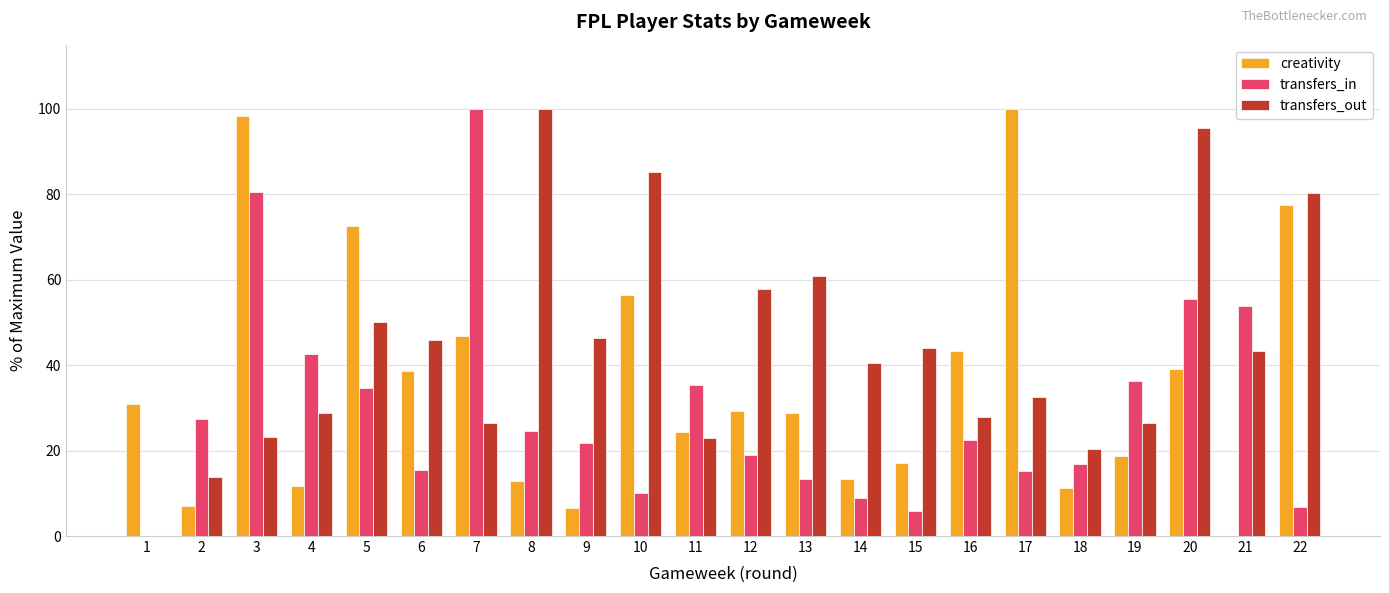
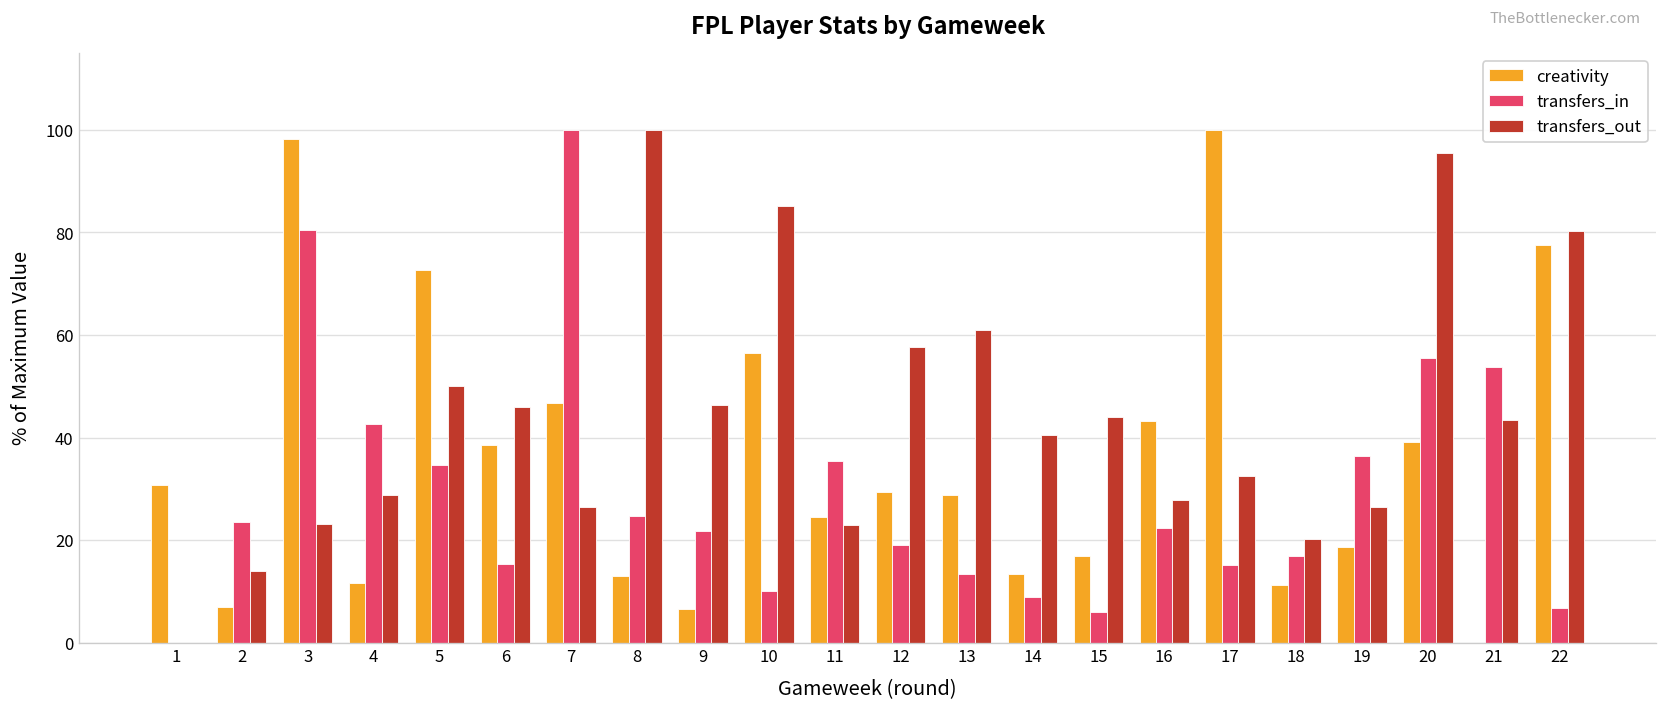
  {
    "creativity": {
      "1": 31,
      "2": 7,
      "3": 98,
      "4": 12,
      "5": 73,
      "6": 39,
      "7": 47,
      "8": 13,
      "9": 7,
      "10": 56,
      "11": 24,
      "12": 29,
      "13": 29,
      "14": 13,
      "15": 17,
      "16": 43,
      "17": 100,
      "18": 11,
      "19": 19,
      "20": 39,
      "21": 0,
      "22": 77
    },
    "transfers_in": {
      "1": 0,
-     "2": 27,
+     "2": 24,
      "3": 80,
      "4": 43,
      "5": 35,
      "6": 15,
      "7": 100,
      "8": 25,
      "9": 22,
      "10": 10,
      "11": 35,
      "12": 19,
      "13": 13,
      "14": 9,
      "15": 6,
      "16": 22,
      "17": 15,
      "18": 17,
      "19": 36,
      "20": 56,
      "21": 54,
      "22": 7
    },
    "transfers_out": {
      "1": 0,
      "2": 14,
      "3": 23,
      "4": 29,
      "5": 50,
      "6": 46,
      "7": 26,
      "8": 100,
      "9": 46,
      "10": 85,
      "11": 23,
      "12": 58,
      "13": 61,
      "14": 41,
      "15": 44,
      "16": 28,
      "17": 32,
      "18": 20,
      "19": 26,
      "20": 95,
      "21": 43,
      "22": 80
    }
  }
